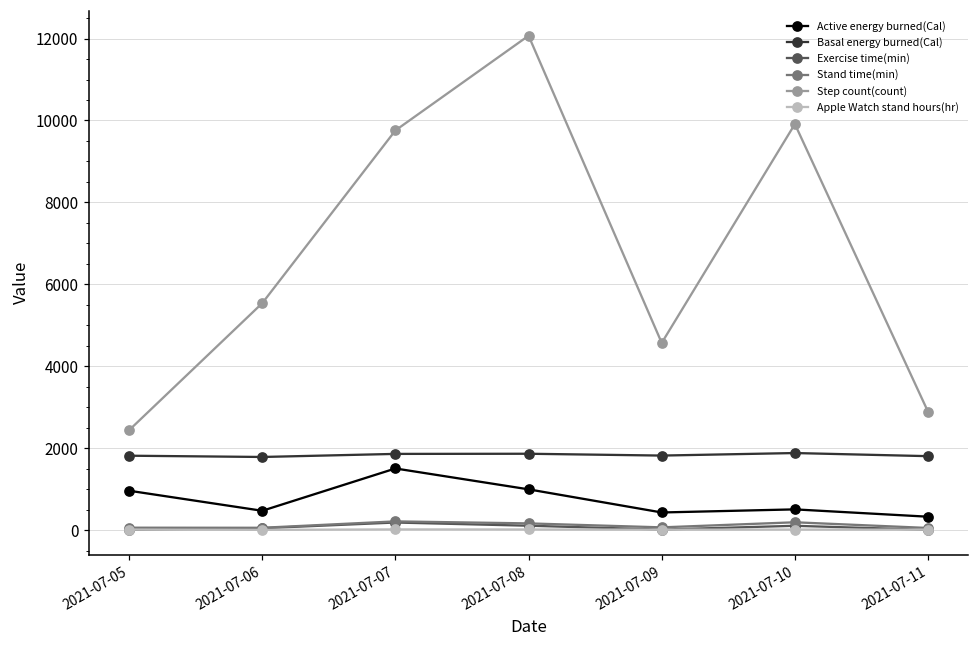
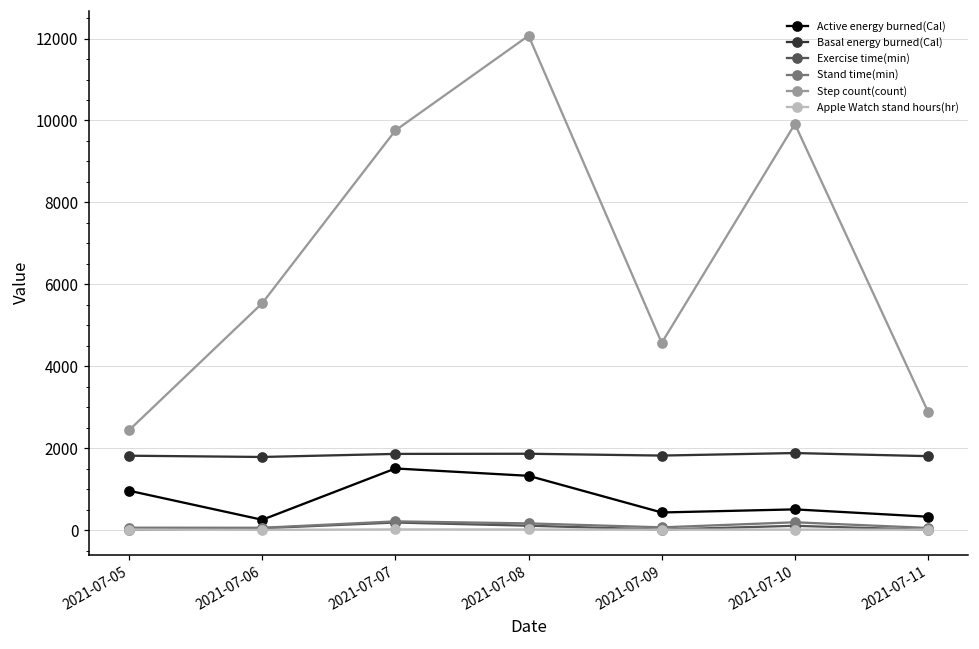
  {
    "Active energy burned(Cal)": {
      "2021-07-05": 1000,
-     "2021-07-06": 500,
+     "2021-07-06": 300,
      "2021-07-07": 1500,
-     "2021-07-08": 1000,
+     "2021-07-08": 1300,
      "2021-07-09": 400,
      "2021-07-10": 500,
      "2021-07-11": 300
    }
  }
